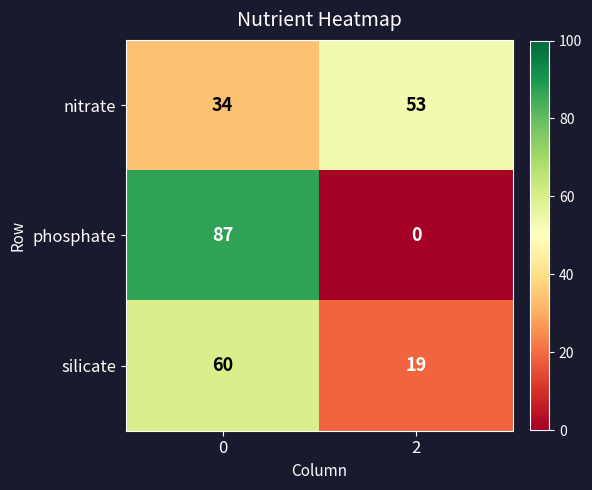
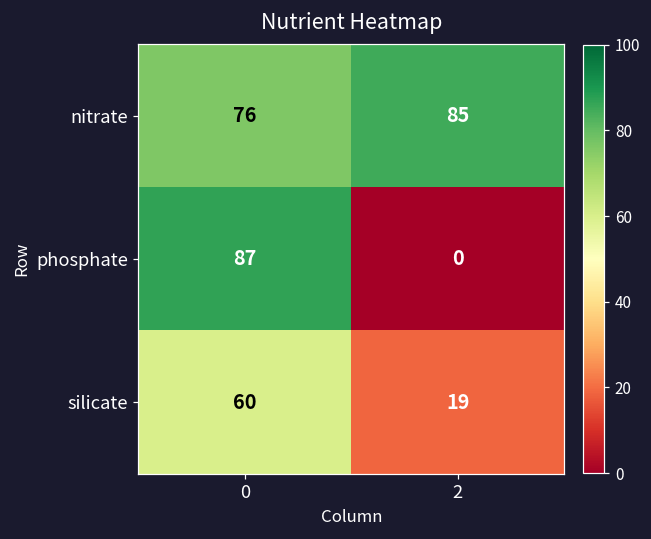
  {
    "nitrate": {
-     "0": 34,
-     "2": 53
+     "0": 76,
+     "2": 85
    },
    "phosphate": {
      "0": 87,
      "2": 0
    },
    "silicate": {
      "0": 60,
      "2": 19
    }
  }
